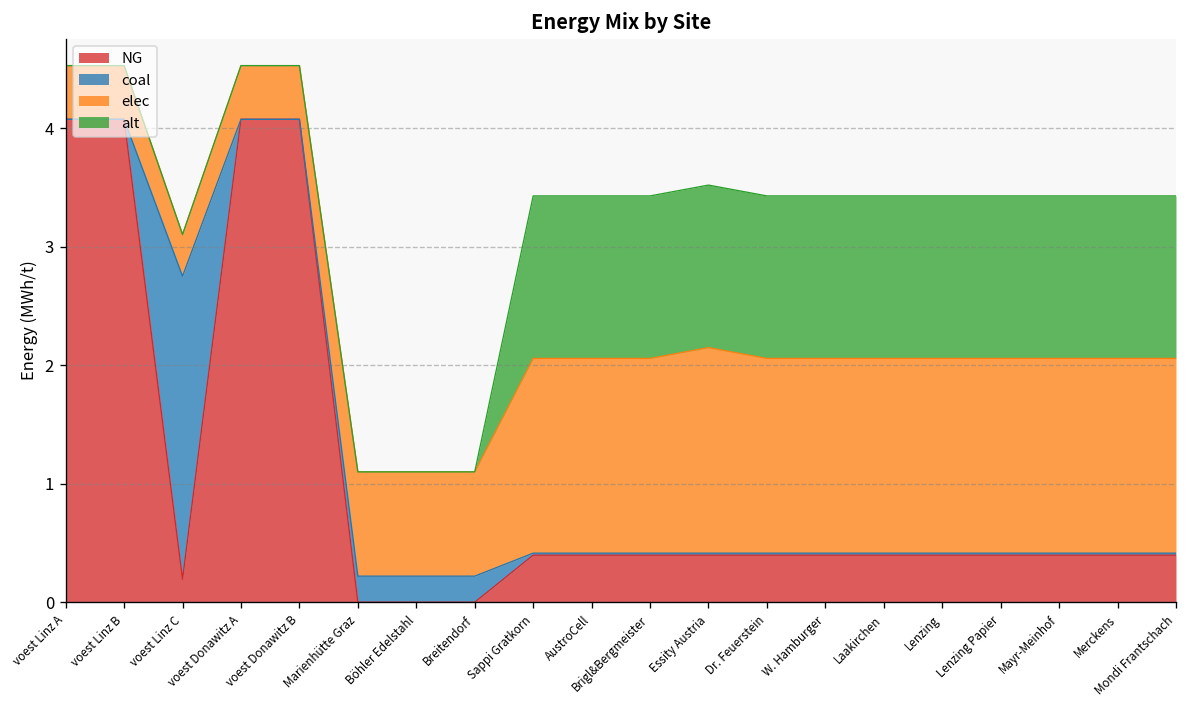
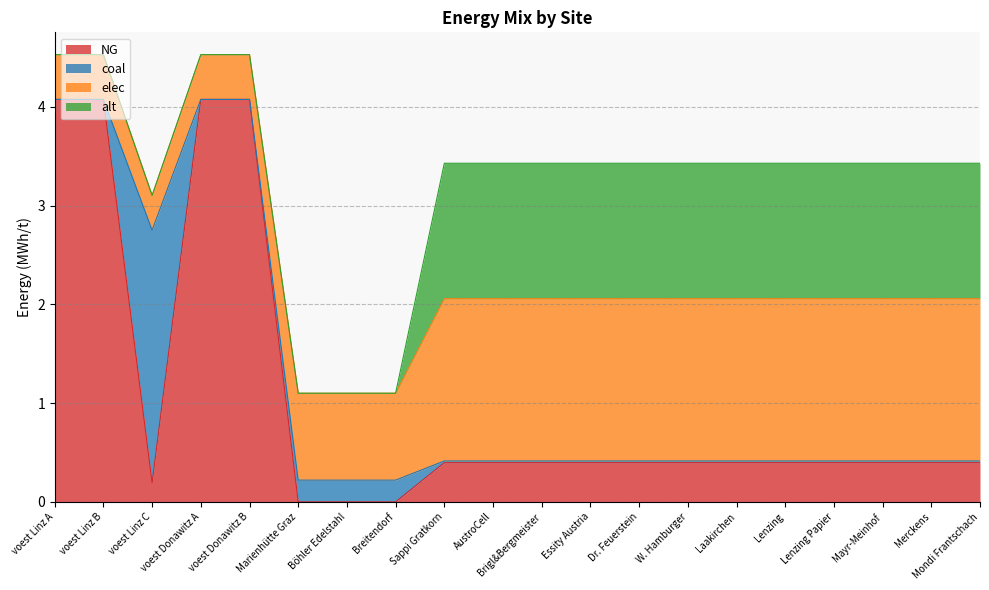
  {
    "NG": {
      "voest Linz C": 0.2,
      "Marienhütte Graz": 0.0,
      "Böhler Edelstahl": 0.0,
      "Breitendorf": 0.0
    },
    "coal": {
      "voest Linz C": 2.6,
      "Marienhütte Graz": 0.2,
      "Böhler Edelstahl": 0.2,
      "Breitendorf": 0.2
    },
    "elec": {
      "Sappi Gratkorn": 1.6,
      "AustroCell": 1.6,
      "Brigl&Bergmeister": 1.6,
-     "Essity Austria": 1.7,
+     "Essity Austria": 1.6,
      "Dr. Feuerstein": 1.6,
      "W. Hamburger": 1.6,
      "Laakirchen": 1.6,
      "Lenzing": 1.6,
      "Lenzing Papier": 1.6,
      "Mayr-Meinhof": 1.6,
      "Merckens": 1.6,
      "Mondi Frantschach": 1.6
    },
    "alt": {
      "Sappi Gratkorn": 1.4,
      "AustroCell": 1.4,
      "Brigl&Bergmeister": 1.4,
      "Essity Austria": 1.4,
      "Dr. Feuerstein": 1.4,
      "W. Hamburger": 1.4,
      "Laakirchen": 1.4,
      "Lenzing": 1.4,
      "Lenzing Papier": 1.4,
      "Mayr-Meinhof": 1.4,
      "Merckens": 1.4,
      "Mondi Frantschach": 1.4
    }
  }
